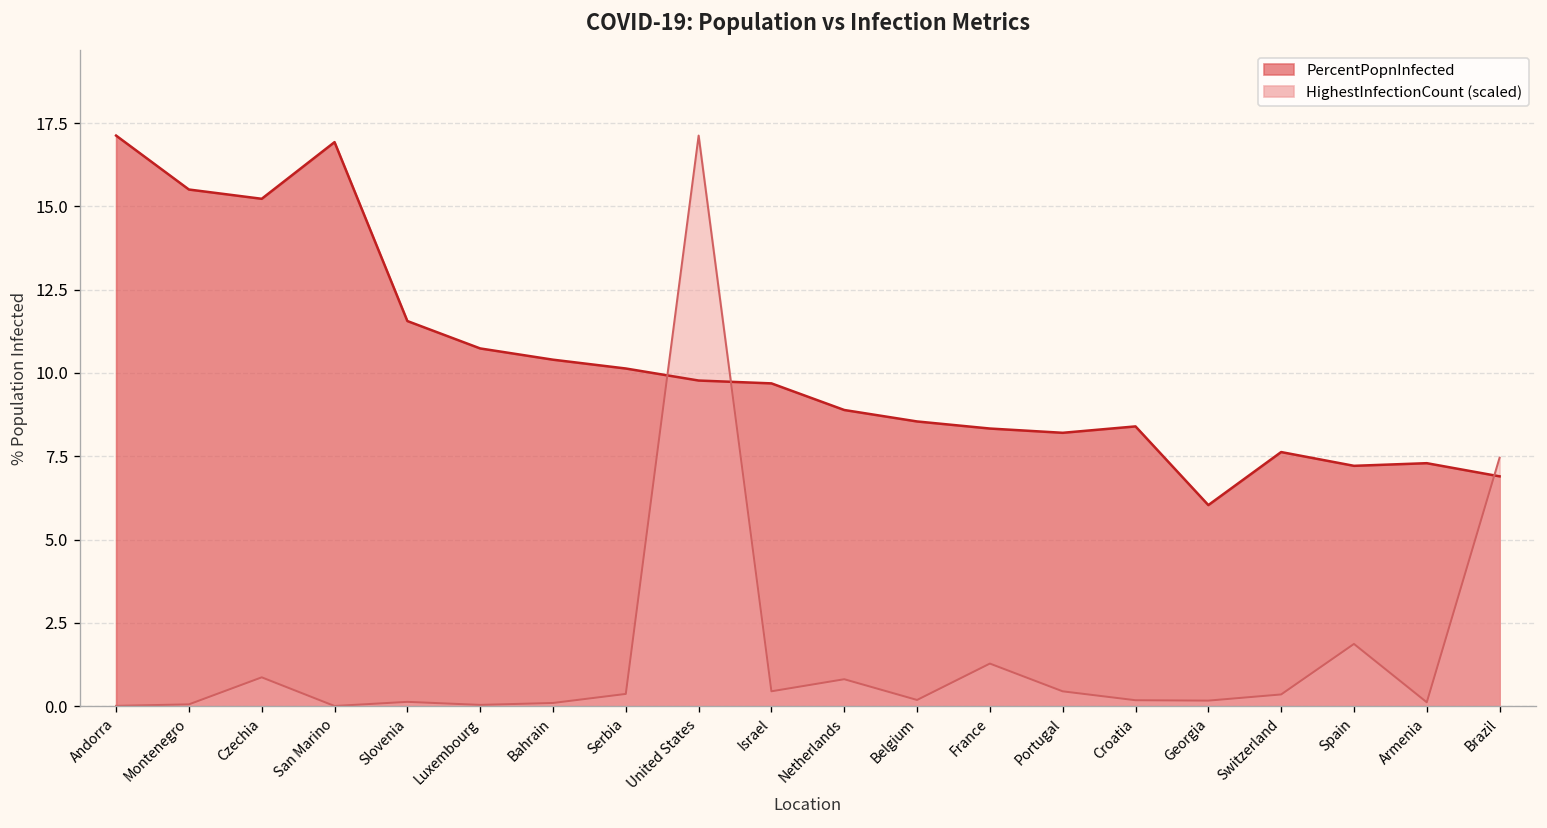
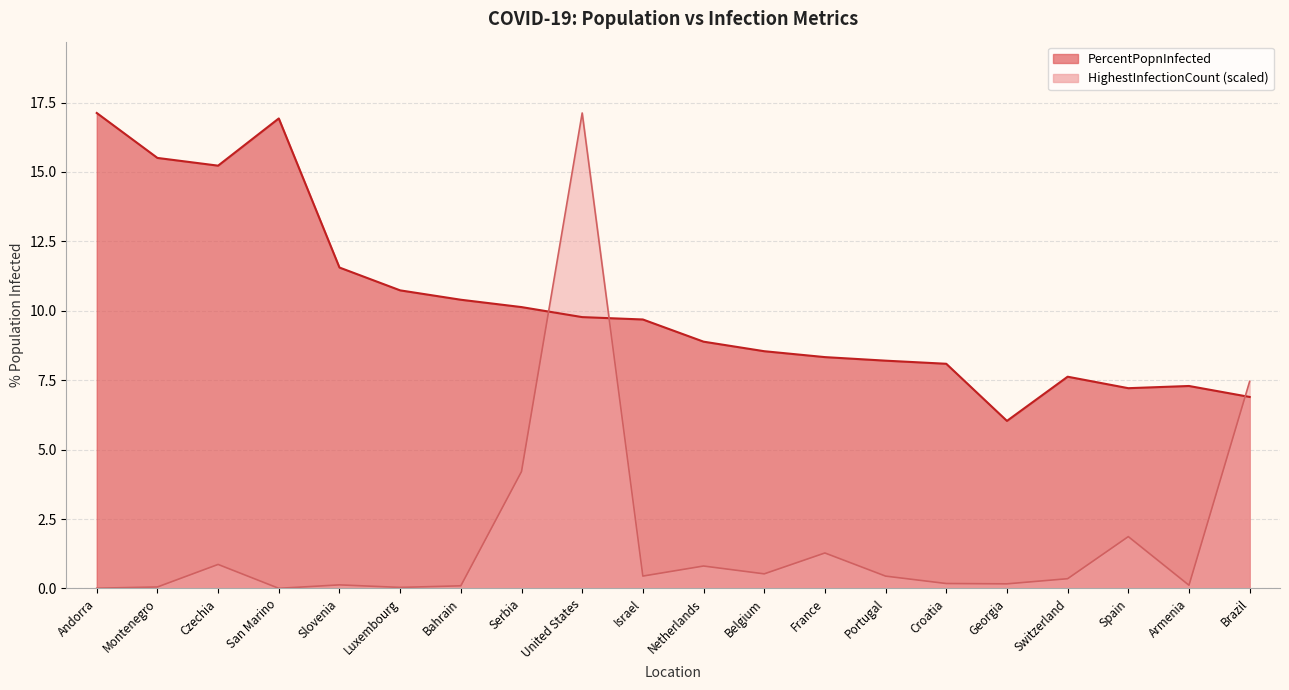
  {
    "PercentPopnInfected": {
      "Andorra": 17.1,
      "Montenegro": 15.5,
      "Czechia": 15.2,
      "San Marino": 16.9,
      "Slovenia": 11.6,
      "Luxembourg": 10.7,
      "Bahrain": 10.4,
      "Serbia": 10.1,
      "United States": 9.8,
      "Israel": 9.7,
      "Netherlands": 8.9,
      "Belgium": 8.5,
      "France": 8.3,
      "Portugal": 8.2,
-     "Croatia": 8.4,
+     "Croatia": 8.1,
      "Georgia": 6.0,
      "Switzerland": 7.6,
      "Spain": 7.2,
      "Armenia": 7.3,
      "Brazil": 6.9
    },
    "HighestInfectionCount (scaled)": {
      "Andorra": 0.0,
      "Montenegro": 0.1,
      "Czechia": 0.9,
      "San Marino": 0.0,
      "Slovenia": 0.1,
      "Luxembourg": 0.0,
      "Bahrain": 0.1,
-     "Serbia": 0.4,
+     "Serbia": 4.2,
      "United States": 17.1,
      "Israel": 0.4,
      "Netherlands": 0.8,
-     "Belgium": 0.2,
+     "Belgium": 0.5,
      "France": 1.3,
      "Portugal": 0.4,
      "Croatia": 0.2,
      "Georgia": 0.2,
      "Switzerland": 0.3,
      "Spain": 1.9,
      "Armenia": 0.1,
      "Brazil": 7.5
    }
  }
